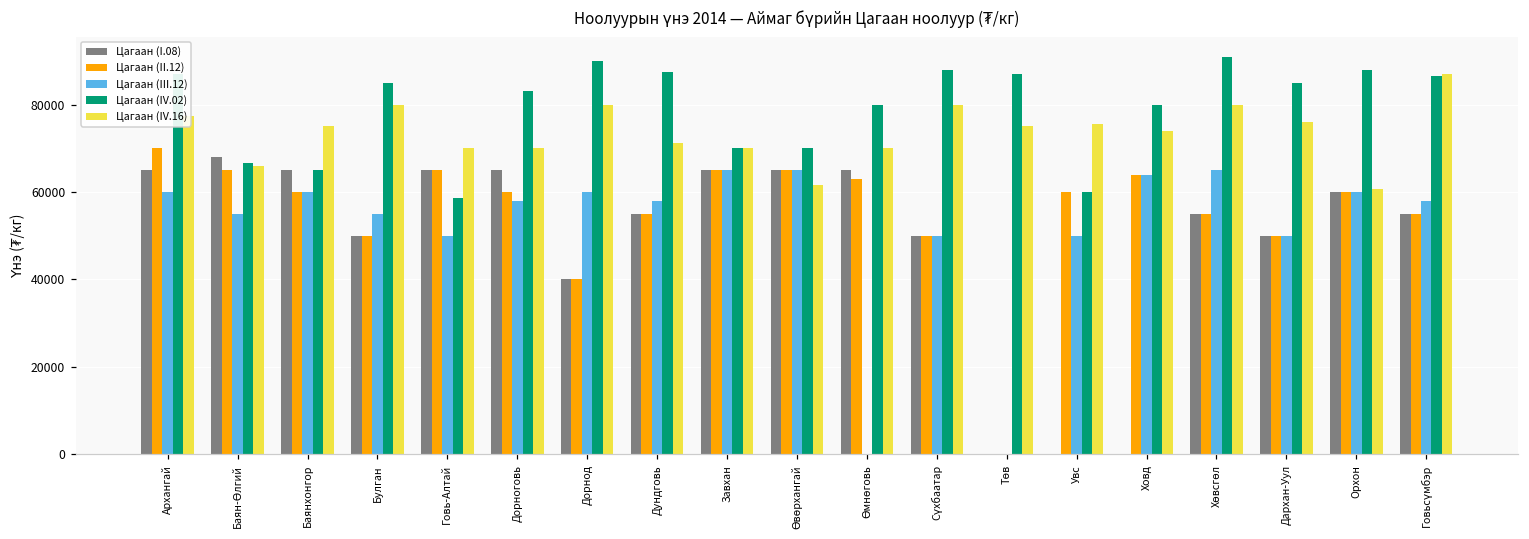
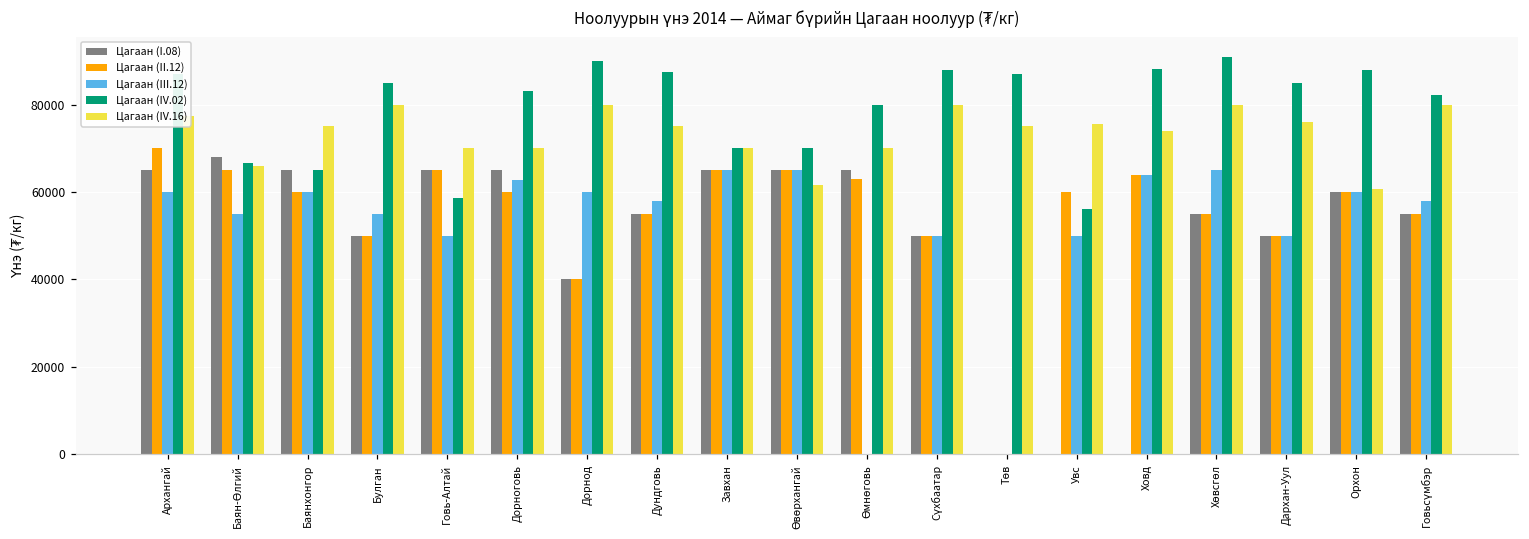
  {
    "Цагаан (III.12)": {
      "Архангай": 60000,
      "Баян-Өлгий": 55000,
      "Баянхонгор": 60000,
      "Булган": 55000,
      "Говь-Алтай": 50000,
-     "Дорноговь": 58000,
+     "Дорноговь": 63000,
      "Дорнод": 60000,
      "Дундговь": 58000,
      "Завхан": 65000,
      "Өвөрхангай": 65000,
      "Сүхбаатар": 50000,
      "Увс": 50000,
      "Ховд": 64000,
      "Хөвсгөл": 65000,
      "Дархан-Уул": 50000,
      "Орхон": 60000,
      "Говьсүмбэр": 58000
    },
    "Цагаан (IV.02)": {
      "Баян-Өлгий": 67000,
      "Баянхонгор": 65000,
      "Булган": 85000,
      "Говь-Алтай": 59000,
      "Дорноговь": 83000,
      "Дорнод": 90000,
      "Дундговь": 87000,
      "Завхан": 70000,
      "Өвөрхангай": 70000,
      "Өмнөговь": 80000,
      "Сүхбаатар": 88000,
      "Төв": 87000,
-     "Увс": 60000,
-     "Ховд": 80000,
+     "Увс": 56000,
+     "Ховд": 88000,
      "Хөвсгөл": 91000,
      "Дархан-Уул": 85000,
      "Орхон": 88000,
-     "Говьсүмбэр": 87000
+     "Говьсүмбэр": 82000
    },
    "Цагаан (IV.16)": {
      "Баян-Өлгий": 66000,
      "Баянхонгор": 75000,
      "Булган": 80000,
      "Говь-Алтай": 70000,
      "Дорноговь": 70000,
      "Дорнод": 80000,
-     "Дундговь": 71000,
+     "Дундговь": 75000,
      "Завхан": 70000,
      "Өвөрхангай": 62000,
      "Өмнөговь": 70000,
      "Сүхбаатар": 80000,
      "Төв": 75000,
      "Увс": 76000,
      "Ховд": 74000,
      "Хөвсгөл": 80000,
      "Дархан-Уул": 76000,
      "Орхон": 61000,
-     "Говьсүмбэр": 87000
+     "Говьсүмбэр": 80000
    }
  }
